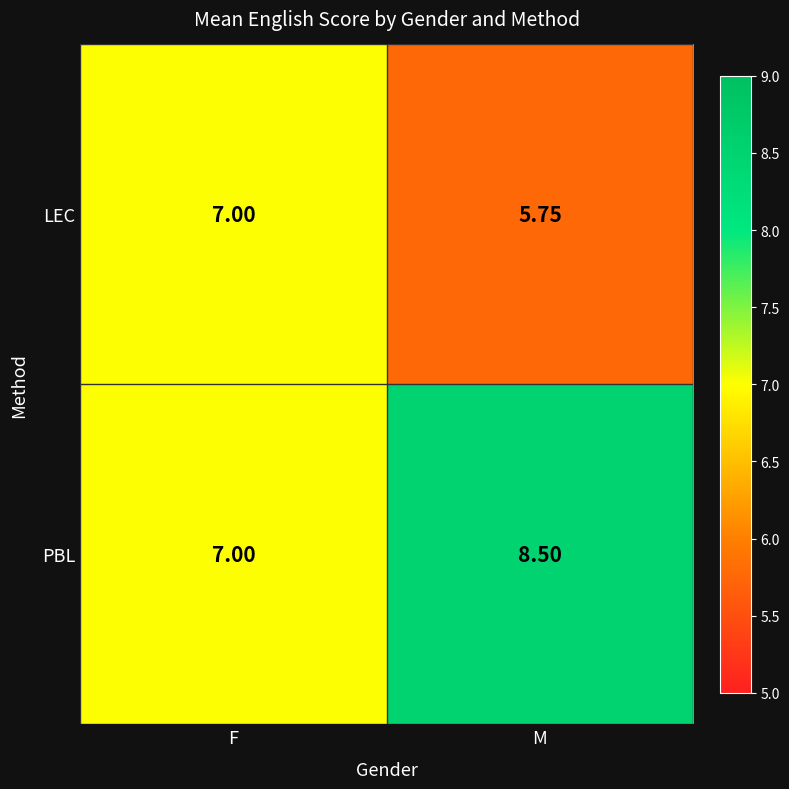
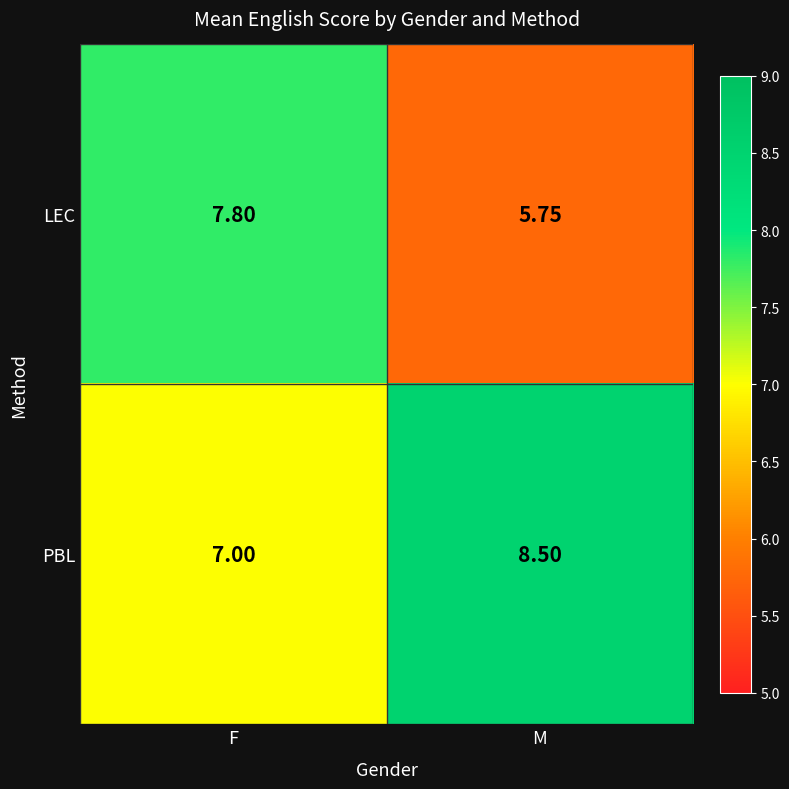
  {
    "LEC": {
-     "F": 7.00,
+     "F": 7.80,
      "M": 5.75
    },
    "PBL": {
      "F": 7.00,
      "M": 8.50
    }
  }
